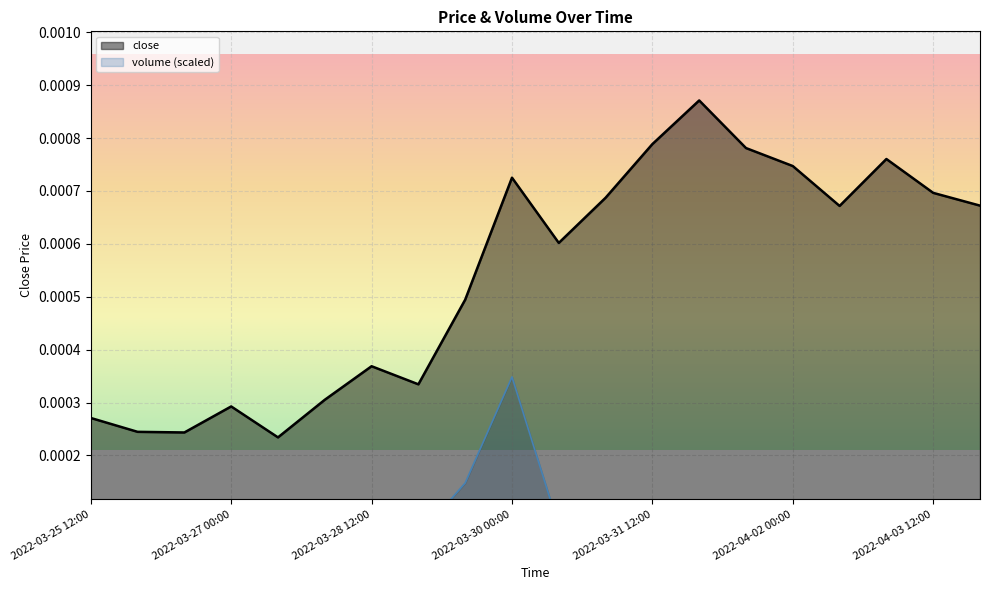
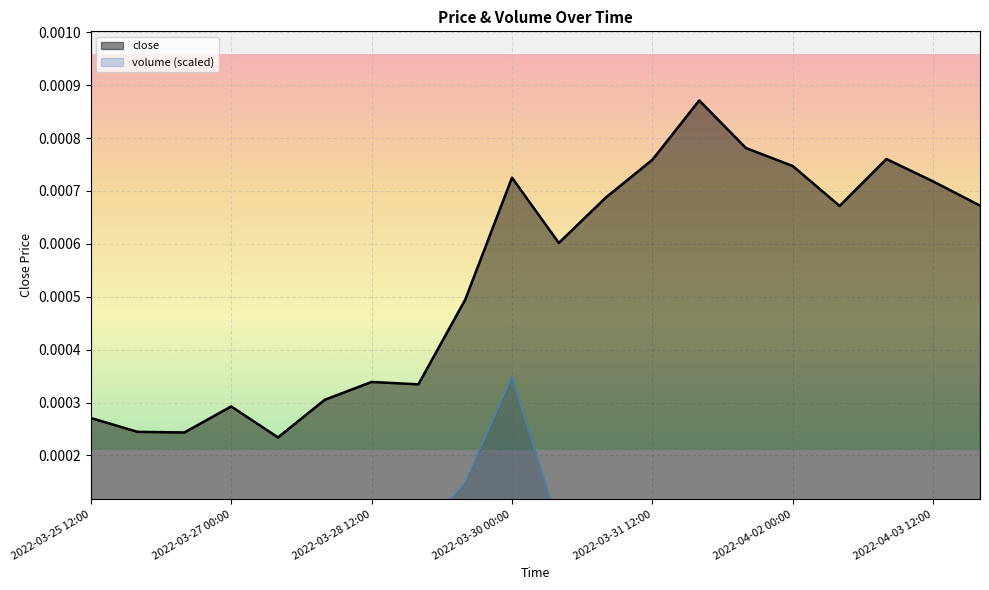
  {
    "close": {
      "2022-03-25 12:00": 0.00027,
      "2022-03-27 00:00": 0.00029,
-     "2022-03-28 12:00": 0.00037,
+     "2022-03-28 12:00": 0.00034,
      "2022-03-30 00:00": 0.00073,
-     "2022-03-31 12:00": 0.00079,
+     "2022-03-31 12:00": 0.00076,
      "2022-04-02 00:00": 0.00075,
-     "2022-04-03 12:00": 0.00070
+     "2022-04-03 12:00": 0.00072
    },
    "volume (scaled)": {
      "2022-03-30 00:00": 0.00035
    }
  }
